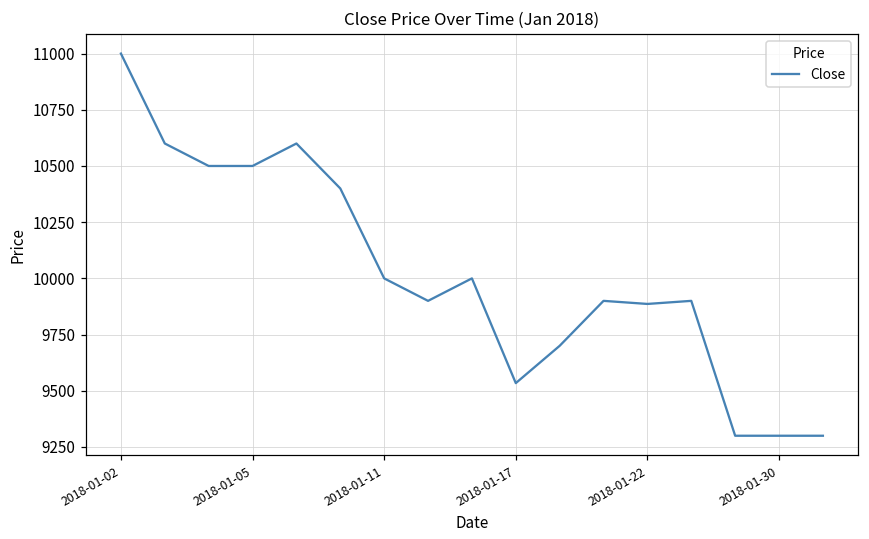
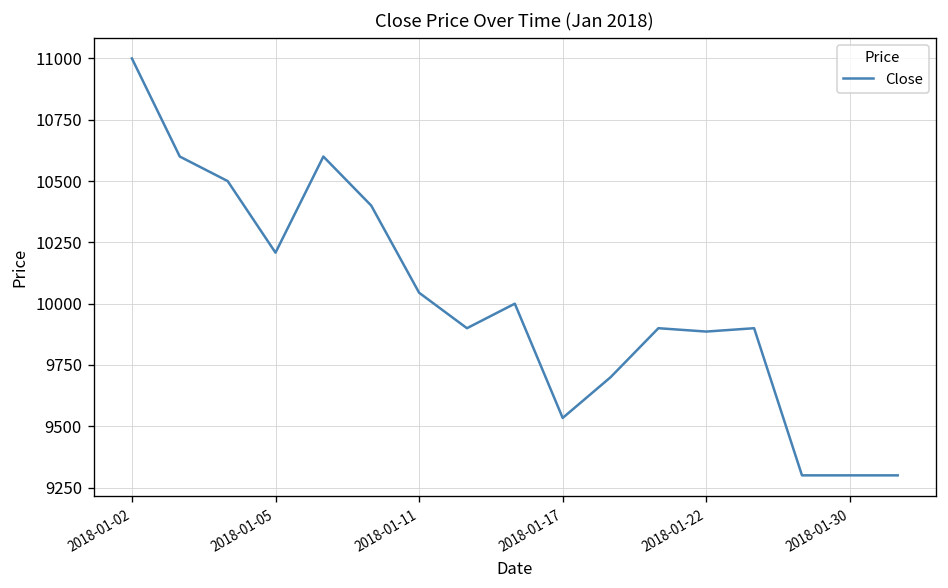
  {
    "2018-01-02": 11000,
-   "2018-01-05": 10500,
-   "2018-01-11": 10000,
+   "2018-01-05": 10210,
+   "2018-01-11": 10040,
    "2018-01-17": 9530,
    "2018-01-22": 9890,
    "2018-01-30": 9300
  }
